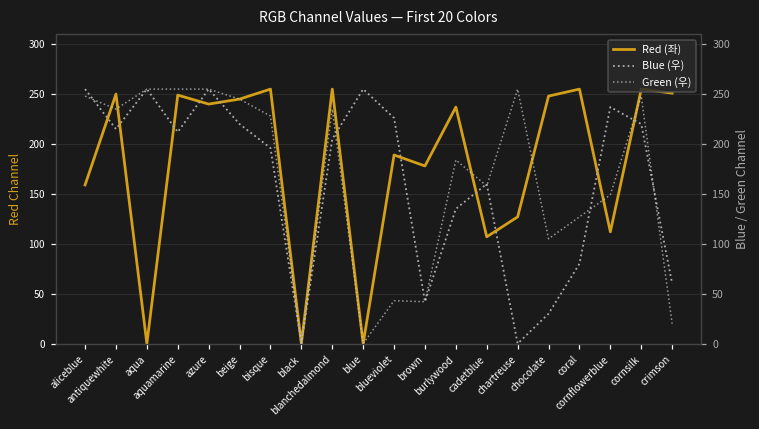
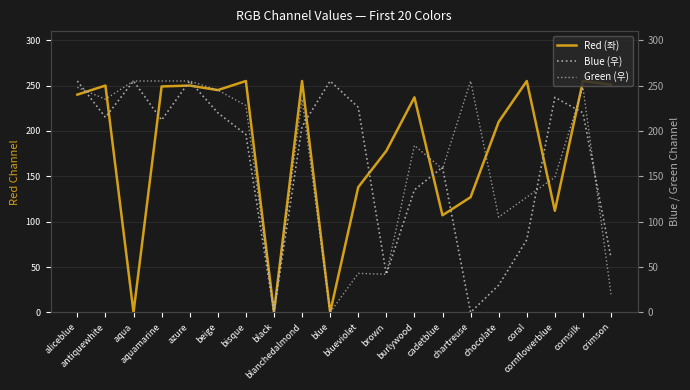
  {
    "Red (좌)": {
-     "aliceblue": 160,
+     "aliceblue": 240,
      "antiquewhite": 250,
      "aqua": 0,
      "aquamarine": 250,
-     "azure": 240,
+     "azure": 250,
      "beige": 250,
      "bisque": 260,
      "black": 0,
      "blanchedalmond": 260,
      "blue": 0,
-     "blueviolet": 190,
+     "blueviolet": 140,
      "brown": 180,
      "burlywood": 240,
      "cadetblue": 110,
      "chartreuse": 130,
-     "chocolate": 250,
+     "chocolate": 210,
      "coral": 260,
      "cornflowerblue": 110
    }
  }
